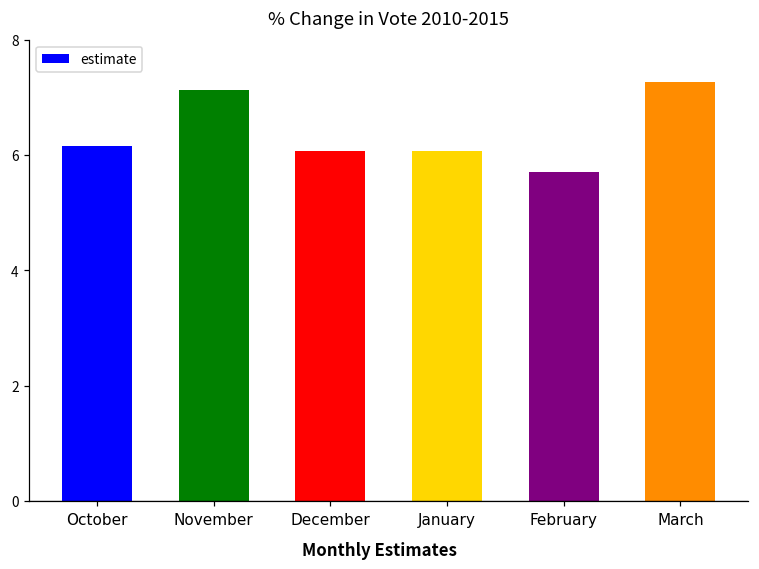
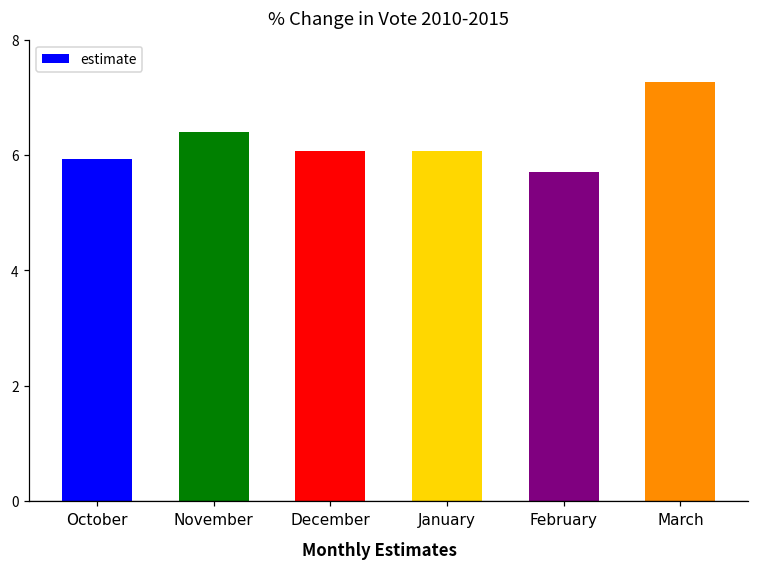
  {
-   "October": 6.2,
-   "November": 7.1,
+   "October": 5.9,
+   "November": 6.4,
    "December": 6.1,
    "January": 6.1,
    "February": 5.7,
    "March": 7.3
  }
